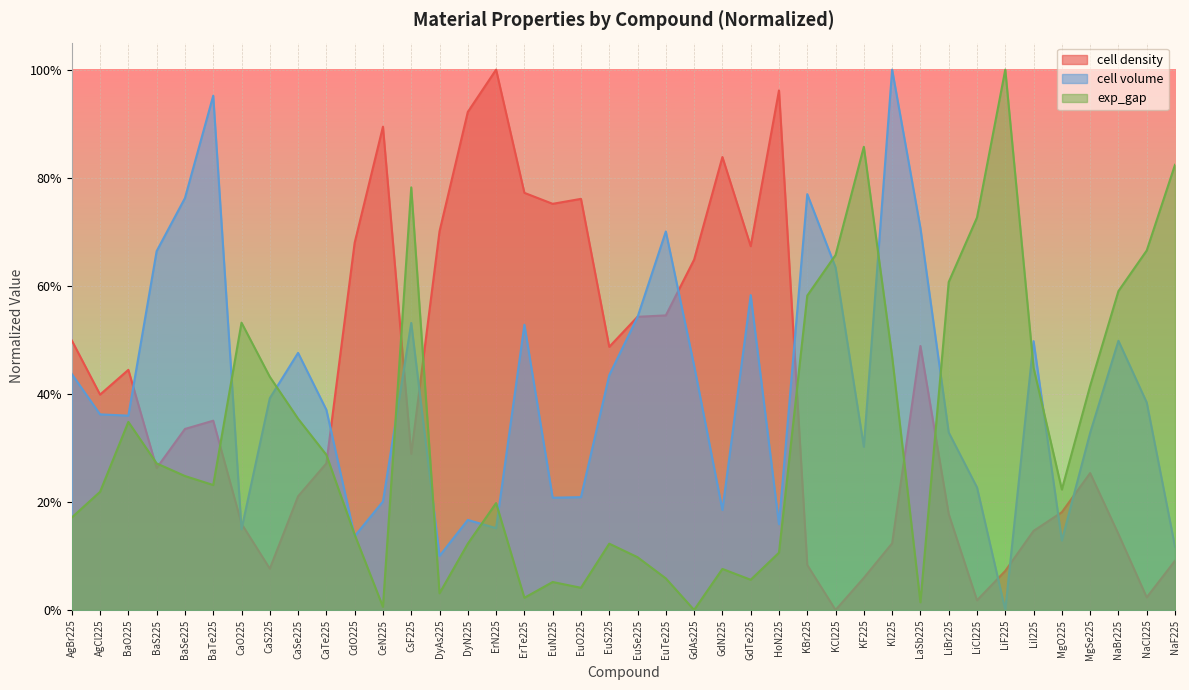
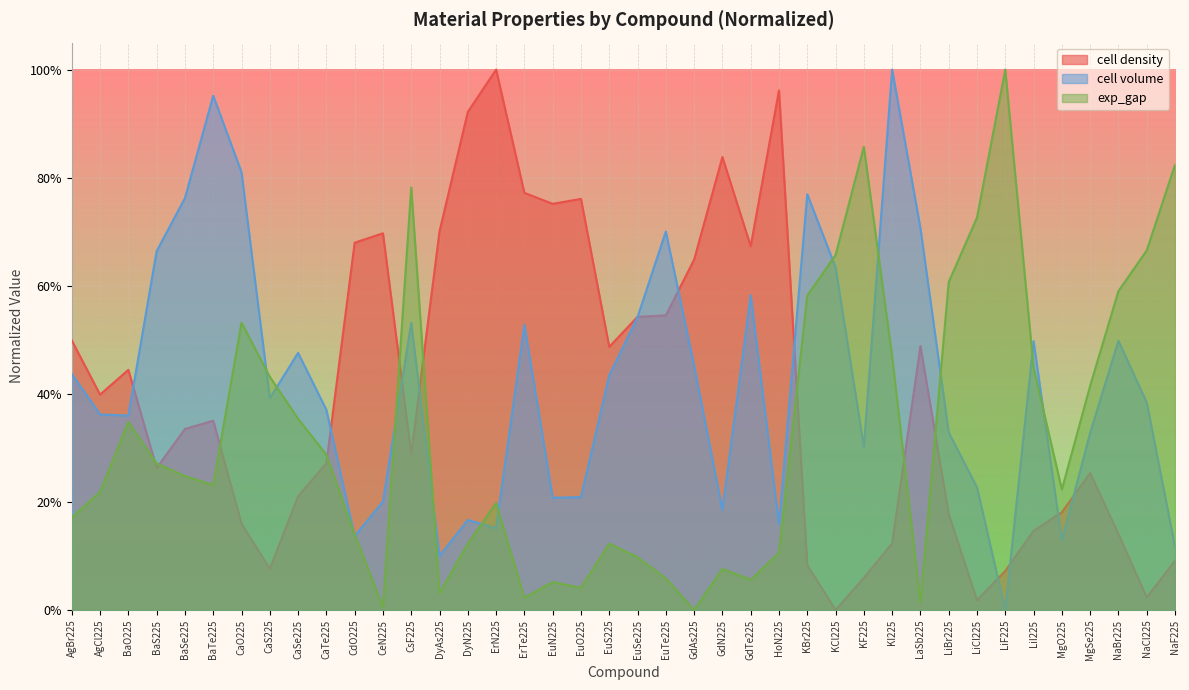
  {
    "cell density": {
      "AgBr225": "50%",
      "AgCl225": "40%",
      "BaO225": "44%",
      "BaS225": "26%",
      "BaSe225": "33%",
      "BaTe225": "35%",
      "CaO225": "16%",
      "CaS225": "8%",
      "CaSe225": "21%",
      "CaTe225": "27%",
      "CdO225": "68%",
-     "CeN225": "89%",
+     "CeN225": "70%",
      "CsF225": "29%",
      "DyAs225": "70%",
      "DyN225": "92%",
      "ErN225": "100%",
      "ErTe225": "77%",
      "EuN225": "75%",
      "EuO225": "76%",
      "EuS225": "49%",
      "EuTe225": "55%",
      "GdAs225": "65%",
      "GdN225": "84%",
      "GdTe225": "67%",
      "HoN225": "96%",
      "KBr225": "8%",
      "KCl225": "0%",
      "KF225": "6%",
      "KI225": "12%",
      "LaSb225": "49%",
      "LiBr225": "18%",
      "LiCl225": "2%",
      "LiF225": "7%",
      "LiI225": "15%",
      "MgO225": "18%",
      "MgSe225": "25%",
      "NaBr225": "14%",
      "NaCl225": "2%",
      "NaF225": "9%"
    },
    "cell volume": {
      "AgBr225": "44%",
      "AgCl225": "36%",
      "BaO225": "36%",
      "BaS225": "66%",
      "BaSe225": "76%",
      "BaTe225": "95%",
-     "CaO225": "15%",
+     "CaO225": "81%",
      "CaS225": "39%",
      "CaSe225": "48%",
      "CaTe225": "37%",
      "CeN225": "20%",
      "CsF225": "53%",
      "DyAs225": "10%",
      "DyN225": "17%",
      "ErN225": "15%",
      "ErTe225": "53%",
      "EuN225": "21%",
      "EuO225": "21%",
      "EuS225": "43%",
      "EuTe225": "70%",
      "GdAs225": "45%",
      "GdN225": "18%",
      "GdTe225": "58%",
      "HoN225": "16%",
      "KBr225": "77%",
      "KCl225": "63%",
      "KF225": "30%",
      "KI225": "100%",
      "LaSb225": "71%",
      "LiBr225": "33%",
      "LiCl225": "23%",
      "LiF225": "0%",
      "LiI225": "50%",
      "MgO225": "13%",
      "MgSe225": "33%",
      "NaBr225": "50%",
      "NaCl225": "38%",
      "NaF225": "12%"
    },
    "exp_gap": {
      "AgBr225": "17%",
      "AgCl225": "22%",
      "BaO225": "35%",
      "BaS225": "27%",
      "BaSe225": "25%",
      "BaTe225": "23%",
      "CaO225": "53%",
      "CaS225": "43%",
      "CaSe225": "35%",
      "CaTe225": "29%",
      "CeN225": "1%",
      "CsF225": "78%",
      "DyAs225": "3%",
      "DyN225": "12%",
      "ErN225": "20%",
      "ErTe225": "2%",
      "EuN225": "5%",
      "EuO225": "4%",
      "EuS225": "12%",
      "EuSe225": "10%",
      "EuTe225": "6%",
      "GdAs225": "0%",
      "GdN225": "8%",
      "GdTe225": "6%",
      "HoN225": "11%",
      "KBr225": "58%",
      "KCl225": "66%",
      "KF225": "86%",
      "KI225": "47%",
      "LaSb225": "1%",
      "LiBr225": "61%",
      "LiCl225": "73%",
      "LiF225": "100%",
      "LiI225": "45%",
      "MgO225": "22%",
      "MgSe225": "41%",
      "NaBr225": "59%",
      "NaCl225": "67%",
      "NaF225": "82%"
    }
  }
